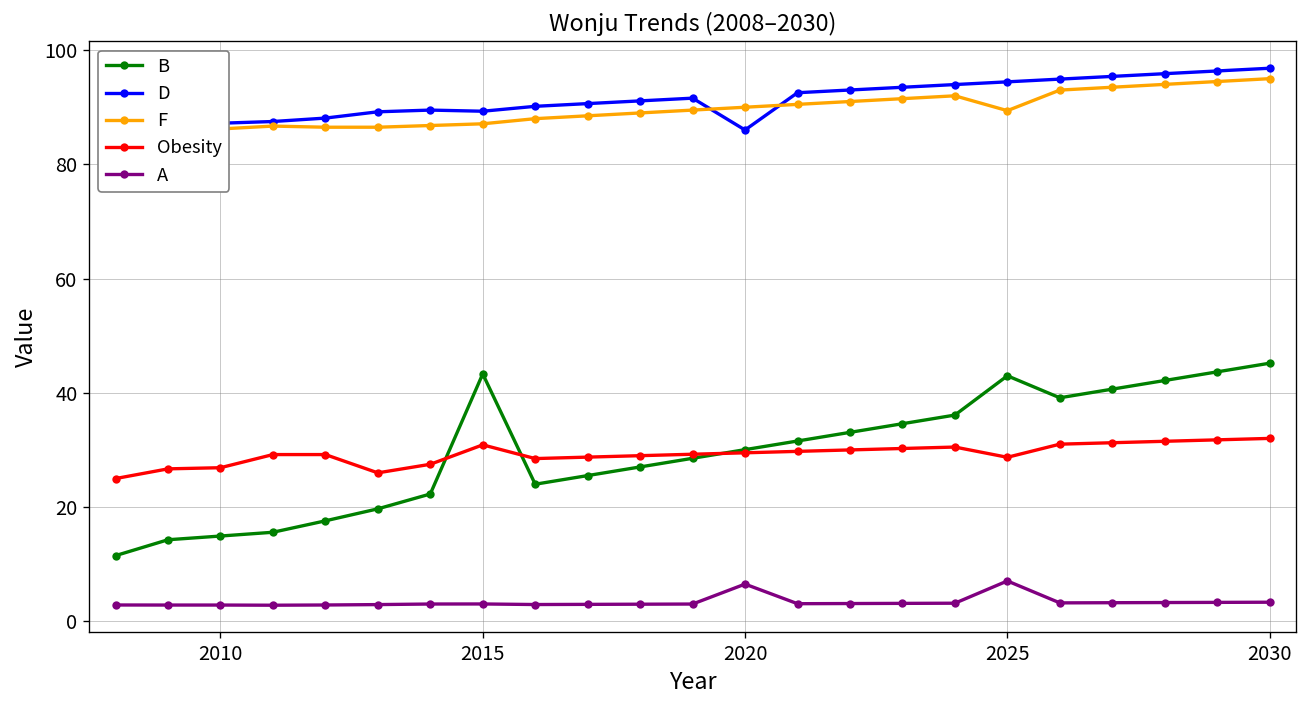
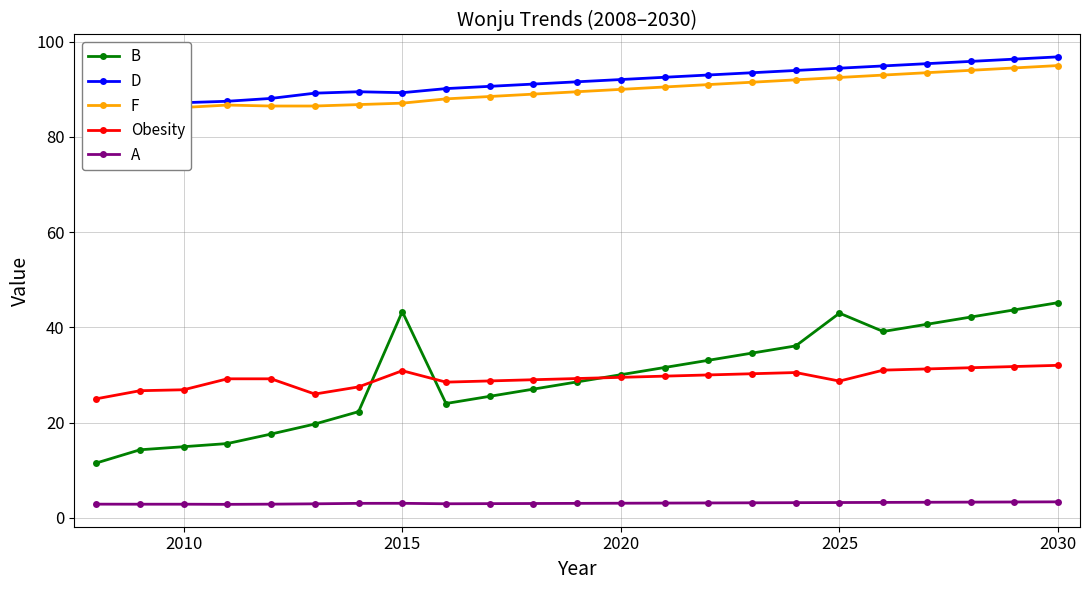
  {
    "B": {
      "2010": 15,
      "2015": 43,
      "2020": 30,
      "2025": 43,
      "2030": 45
    },
    "D": {
      "2015": 89,
-     "2020": 86,
+     "2020": 92,
      "2025": 94,
      "2030": 97
    },
    "F": {
      "2015": 87,
      "2020": 90,
-     "2025": 89,
+     "2025": 93,
      "2030": 95
    },
    "Obesity": {
      "2010": 27,
      "2015": 31,
      "2020": 30,
      "2025": 29,
      "2030": 32
    },
    "A": {
      "2010": 3,
      "2015": 3,
-     "2020": 7,
-     "2025": 7,
+     "2020": 3,
+     "2025": 3,
      "2030": 3
    }
  }
